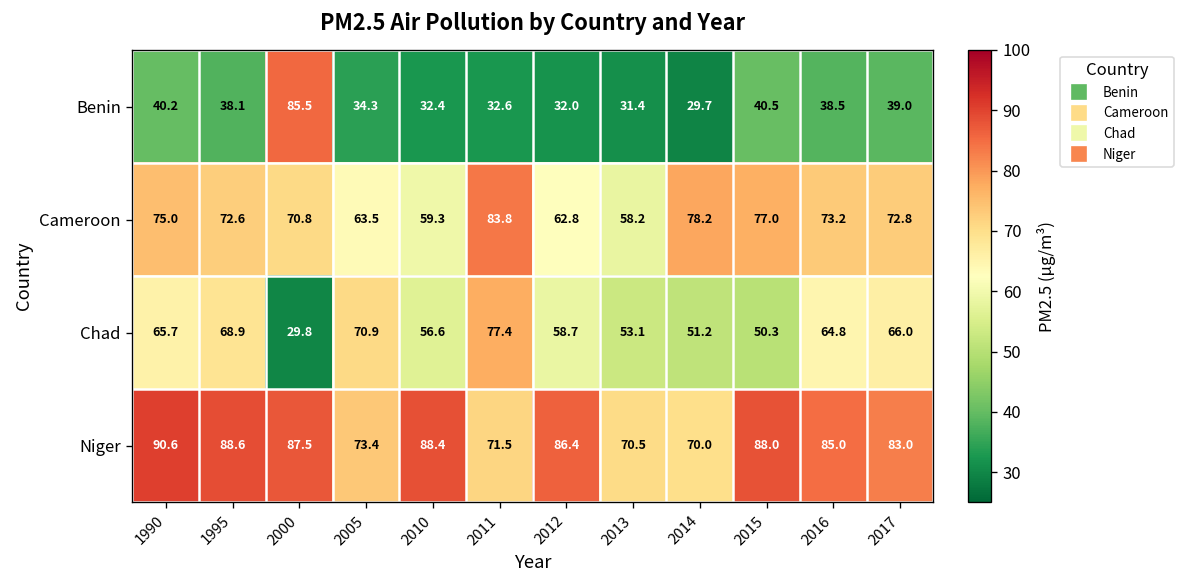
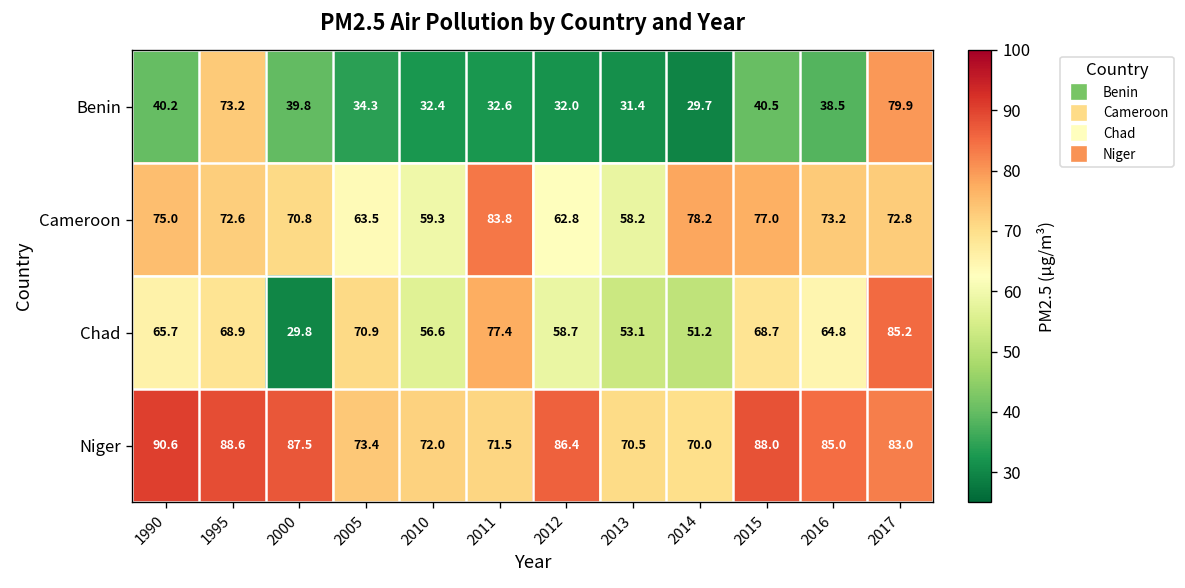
  {
    "Benin": {
      "1990": 40.2,
-     "1995": 38.1,
-     "2000": 85.5,
+     "1995": 73.2,
+     "2000": 39.8,
      "2005": 34.3,
      "2010": 32.4,
      "2011": 32.6,
      "2012": 32.0,
      "2013": 31.4,
      "2014": 29.7,
      "2015": 40.5,
      "2016": 38.5,
-     "2017": 39.0
+     "2017": 79.9
    },
    "Cameroon": {
      "1990": 75.0,
      "1995": 72.6,
      "2000": 70.8,
      "2005": 63.5,
      "2010": 59.3,
      "2011": 83.8,
      "2012": 62.8,
      "2013": 58.2,
      "2014": 78.2,
      "2015": 77.0,
      "2016": 73.2,
      "2017": 72.8
    },
    "Chad": {
      "1990": 65.7,
      "1995": 68.9,
      "2000": 29.8,
      "2005": 70.9,
      "2010": 56.6,
      "2011": 77.4,
      "2012": 58.7,
      "2013": 53.1,
      "2014": 51.2,
-     "2015": 50.3,
+     "2015": 68.7,
      "2016": 64.8,
-     "2017": 66.0
+     "2017": 85.2
    },
    "Niger": {
      "1990": 90.6,
      "1995": 88.6,
      "2000": 87.5,
      "2005": 73.4,
-     "2010": 88.4,
+     "2010": 72.0,
      "2011": 71.5,
      "2012": 86.4,
      "2013": 70.5,
      "2014": 70.0,
      "2015": 88.0,
      "2016": 85.0,
      "2017": 83.0
    }
  }
